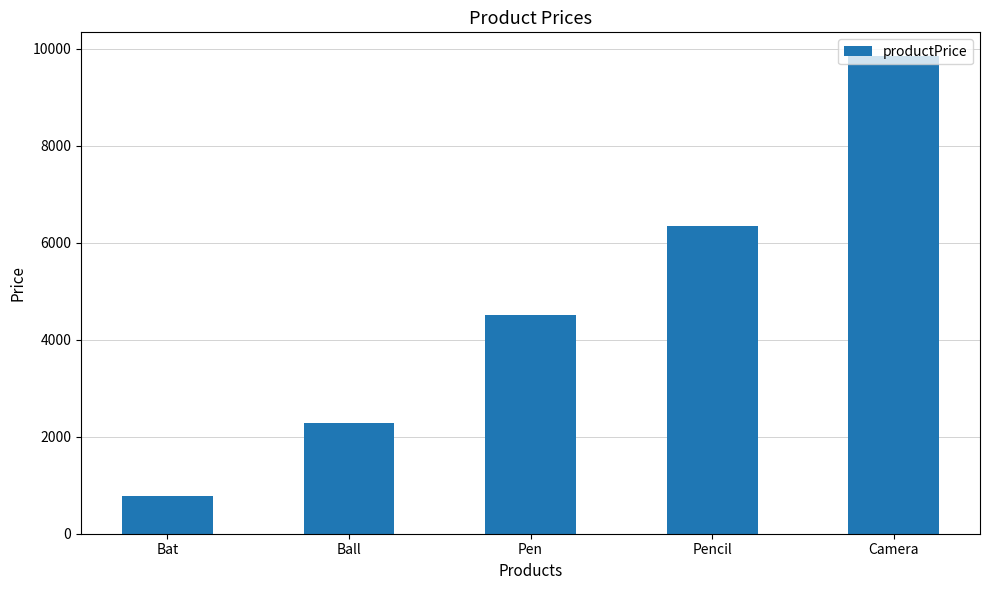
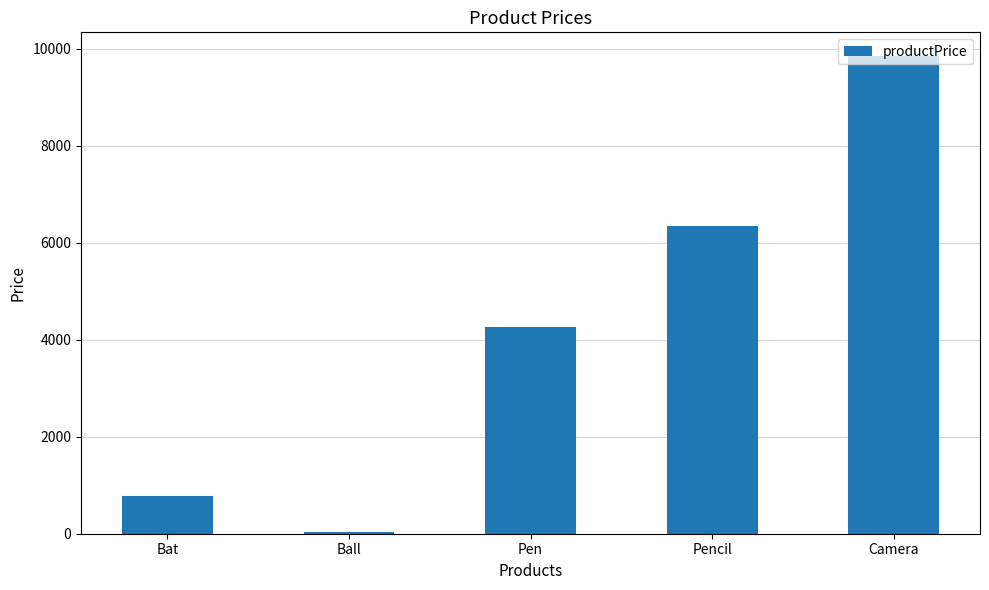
  {
    "Bat": 800,
-   "Ball": 2300,
-   "Pen": 4500,
+   "Ball": 0,
+   "Pen": 4300,
    "Pencil": 6300
  }
